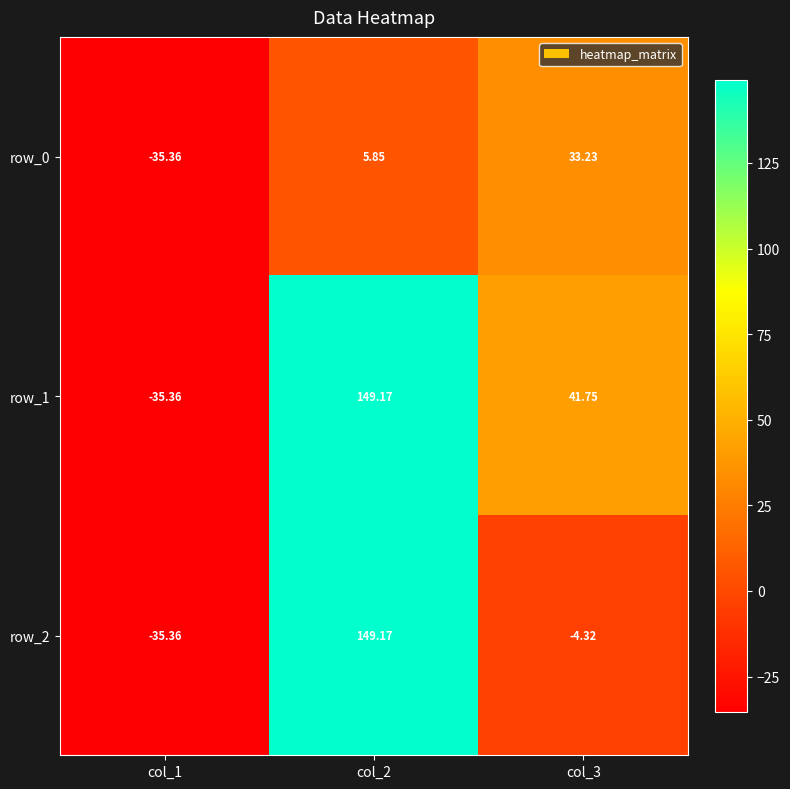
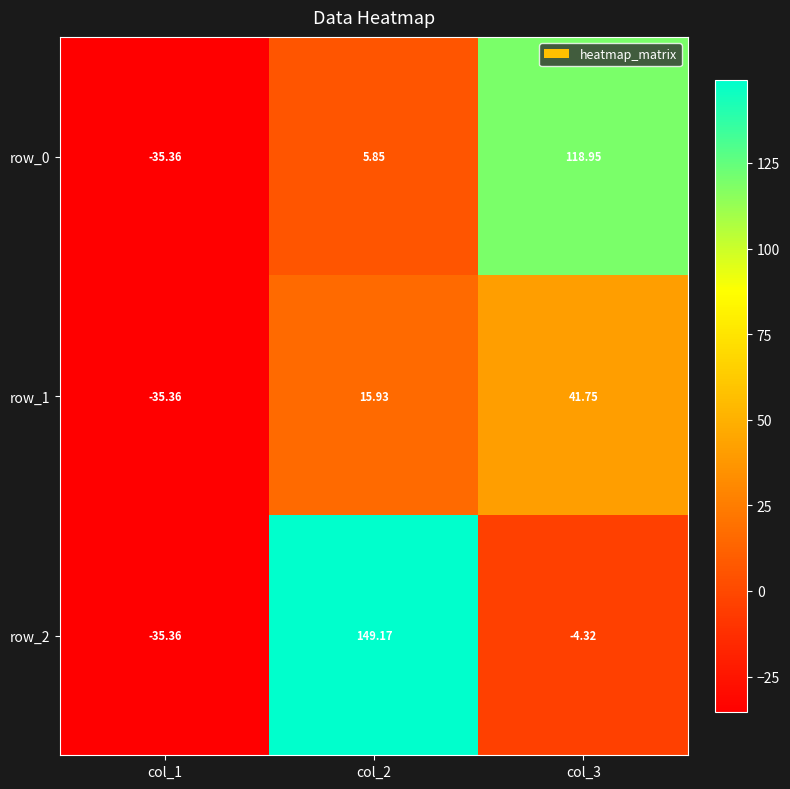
  {
    "row_0": {
      "col_1": -35.36,
      "col_2": 5.85,
-     "col_3": 33.23
+     "col_3": 118.95
    },
    "row_1": {
      "col_1": -35.36,
-     "col_2": 149.17,
+     "col_2": 15.93,
      "col_3": 41.75
    },
    "row_2": {
      "col_1": -35.36,
      "col_2": 149.17,
      "col_3": -4.32
    }
  }
